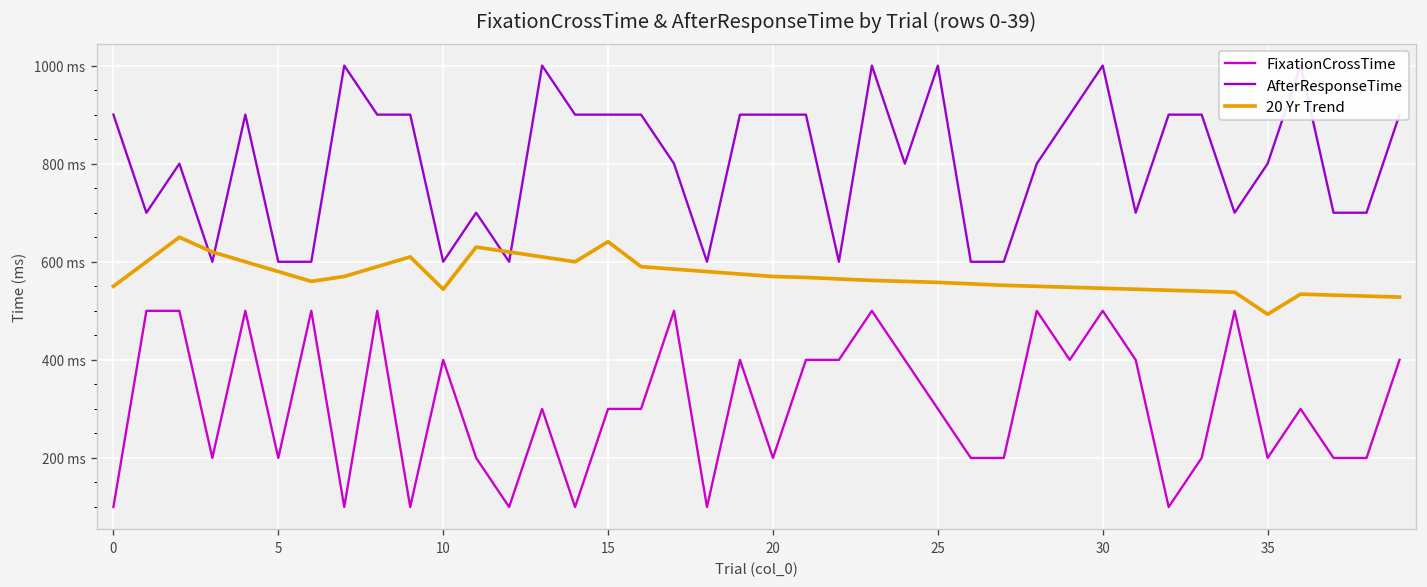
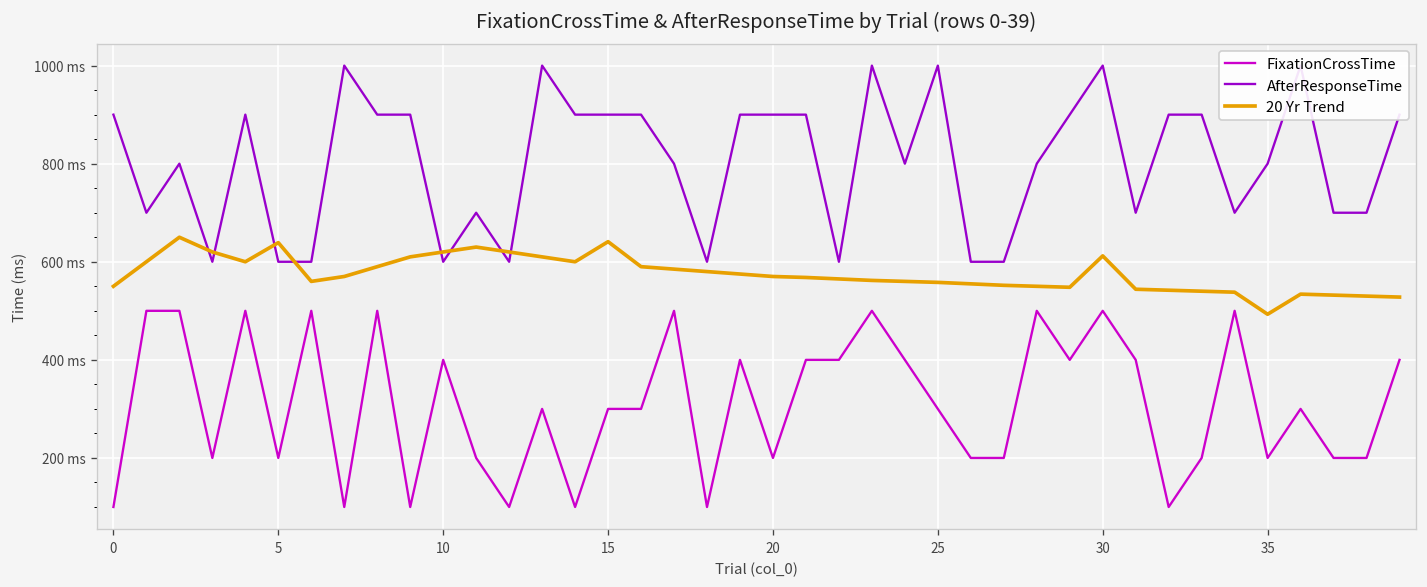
  {
    "20 Yr Trend": {
      "0": "550 ms",
-     "5": "580 ms",
-     "10": "540 ms",
+     "5": "640 ms",
+     "10": "620 ms",
      "15": "640 ms",
      "20": "570 ms",
      "25": "560 ms",
-     "30": "550 ms",
+     "30": "610 ms",
      "35": "490 ms"
    }
  }
